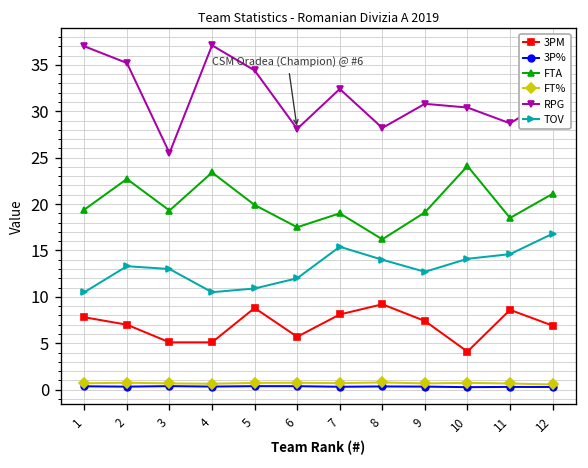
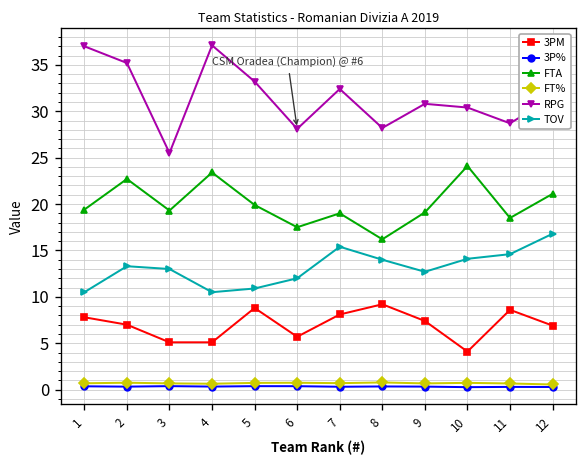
  {
    "3PM": {
      "1": 8,
      "2": 7,
      "3": 5,
      "4": 5,
      "5": 9,
      "6": 6,
      "7": 8,
      "8": 9,
      "9": 7,
      "10": 4,
      "11": 9,
      "12": 7
    },
    "3P%": {
      "2": 0,
      "5": 0,
      "6": 0,
      "7": 0,
      "8": 0,
      "9": 0,
      "10": 0,
      "11": 0
    },
    "FTA": {
      "1": 19,
      "2": 23,
      "3": 19,
      "4": 23,
      "5": 20,
      "6": 18,
      "7": 19,
      "8": 16,
      "9": 19,
      "10": 24,
      "11": 19,
      "12": 21
    },
    "FT%": {
      "2": 1,
      "5": 1,
      "6": 1,
      "7": 1,
      "8": 1,
      "9": 1,
      "10": 1,
      "11": 1
    },
    "RPG": {
      "1": 37,
      "2": 35,
      "3": 26,
      "4": 37,
-     "5": 34,
+     "5": 33,
      "6": 28,
      "8": 28,
      "9": 31,
      "10": 30,
      "11": 29
    },
    "TOV": {
      "1": 11,
      "2": 13,
      "3": 13,
      "4": 11,
      "5": 11,
      "6": 12,
      "7": 15,
      "8": 14,
      "9": 13,
      "10": 14,
      "11": 15,
      "12": 17
    }
  }
